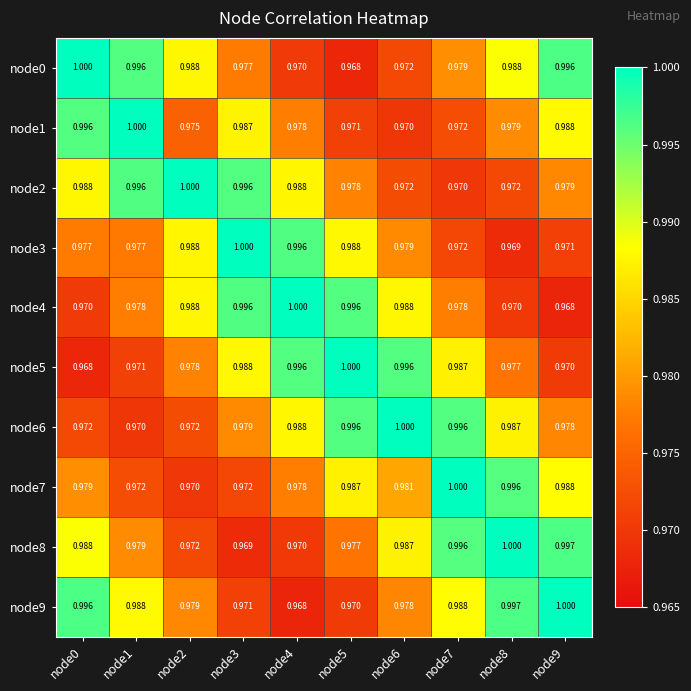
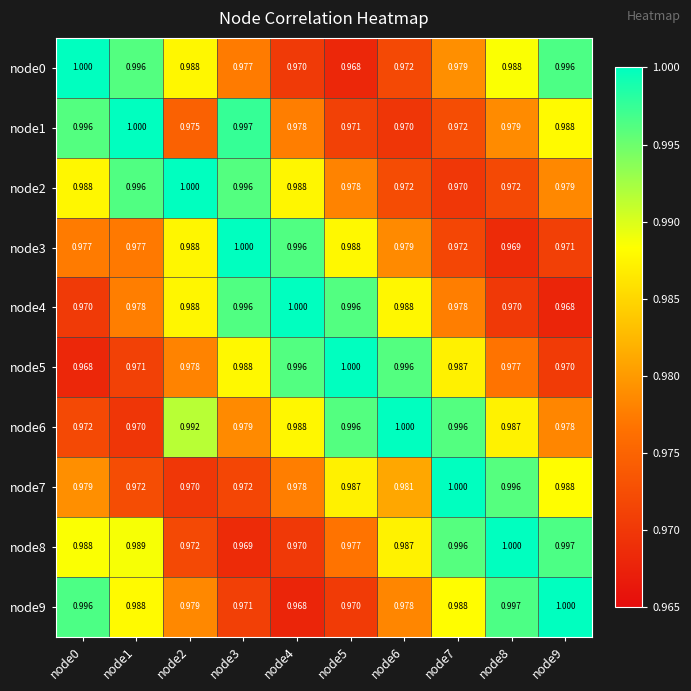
  {
    "node0": {
      "node0": 1.000,
      "node1": 0.996,
      "node2": 0.988,
      "node3": 0.977,
      "node4": 0.970,
      "node5": 0.968,
      "node6": 0.972,
      "node7": 0.979,
      "node8": 0.988,
      "node9": 0.996
    },
    "node1": {
      "node0": 0.996,
      "node1": 1.000,
      "node2": 0.975,
-     "node3": 0.987,
+     "node3": 0.997,
      "node4": 0.978,
      "node5": 0.971,
      "node6": 0.970,
      "node7": 0.972,
      "node8": 0.979,
      "node9": 0.988
    },
    "node2": {
      "node0": 0.988,
      "node1": 0.996,
      "node2": 1.000,
      "node3": 0.996,
      "node4": 0.988,
      "node5": 0.978,
      "node6": 0.972,
      "node7": 0.970,
      "node8": 0.972,
      "node9": 0.979
    },
    "node3": {
      "node0": 0.977,
      "node1": 0.977,
      "node2": 0.988,
      "node3": 1.000,
      "node4": 0.996,
      "node5": 0.988,
      "node6": 0.979,
      "node7": 0.972,
      "node8": 0.969,
      "node9": 0.971
    },
    "node4": {
      "node0": 0.970,
      "node1": 0.978,
      "node2": 0.988,
      "node3": 0.996,
      "node4": 1.000,
      "node5": 0.996,
      "node6": 0.988,
      "node7": 0.978,
      "node8": 0.970,
      "node9": 0.968
    },
    "node5": {
      "node0": 0.968,
      "node1": 0.971,
      "node2": 0.978,
      "node3": 0.988,
      "node4": 0.996,
      "node5": 1.000,
      "node6": 0.996,
      "node7": 0.987,
      "node8": 0.977,
      "node9": 0.970
    },
    "node6": {
      "node0": 0.972,
      "node1": 0.970,
-     "node2": 0.972,
+     "node2": 0.992,
      "node3": 0.979,
      "node4": 0.988,
      "node5": 0.996,
      "node6": 1.000,
      "node7": 0.996,
      "node8": 0.987,
      "node9": 0.978
    },
    "node7": {
      "node0": 0.979,
      "node1": 0.972,
      "node2": 0.970,
      "node3": 0.972,
      "node4": 0.978,
      "node5": 0.987,
      "node6": 0.981,
      "node7": 1.000,
      "node8": 0.996,
      "node9": 0.988
    },
    "node8": {
      "node0": 0.988,
-     "node1": 0.979,
+     "node1": 0.989,
      "node2": 0.972,
      "node3": 0.969,
      "node4": 0.970,
      "node5": 0.977,
      "node6": 0.987,
      "node7": 0.996,
      "node8": 1.000,
      "node9": 0.997
    },
    "node9": {
      "node0": 0.996,
      "node1": 0.988,
      "node2": 0.979,
      "node3": 0.971,
      "node4": 0.968,
      "node5": 0.970,
      "node6": 0.978,
      "node7": 0.988,
      "node8": 0.997,
      "node9": 1.000
    }
  }
